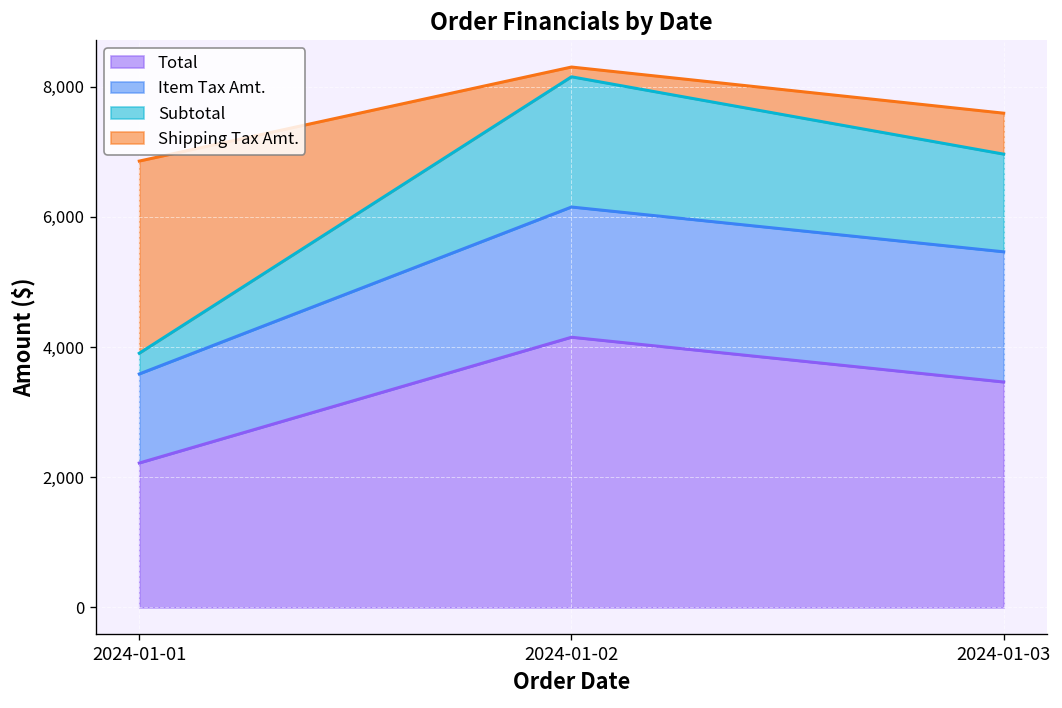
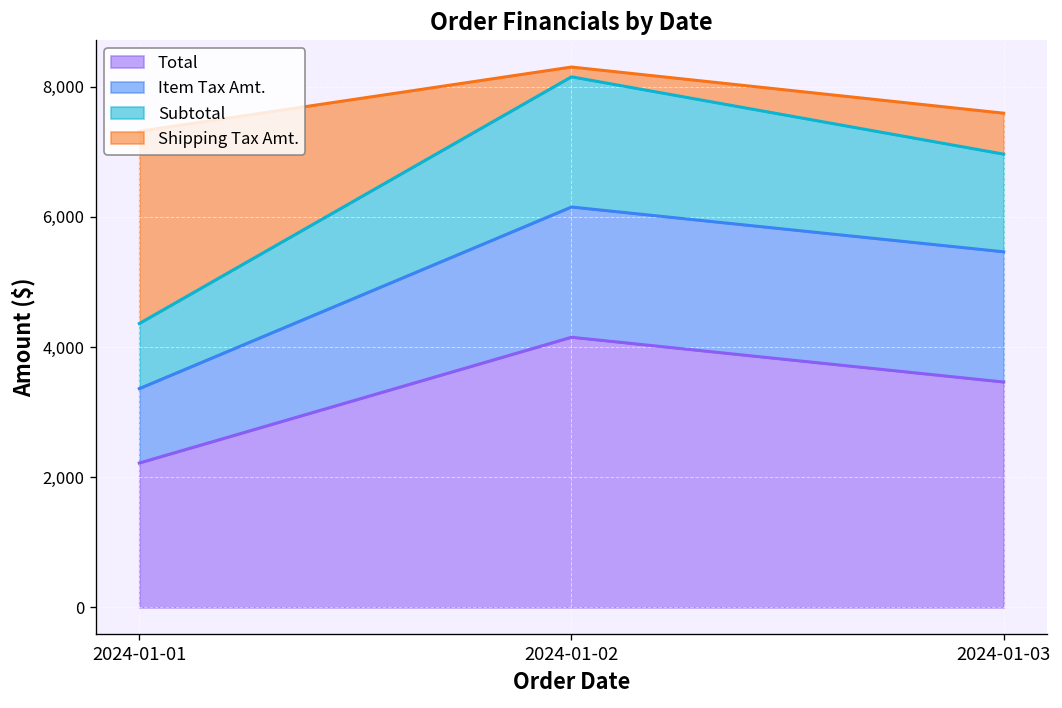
  {
    "Total": {
      "2024-01-01": "2,200",
      "2024-01-02": "4,200",
      "2024-01-03": "3,500"
    },
    "Item Tax Amt.": {
-     "2024-01-01": "1,400",
+     "2024-01-01": "1,100",
      "2024-01-02": "2,000",
      "2024-01-03": "2,000"
    },
    "Subtotal": {
-     "2024-01-01": "300",
+     "2024-01-01": "1,000",
      "2024-01-02": "2,000",
      "2024-01-03": "1,500"
    },
    "Shipping Tax Amt.": {
      "2024-01-02": "200",
      "2024-01-03": "600"
    }
  }
